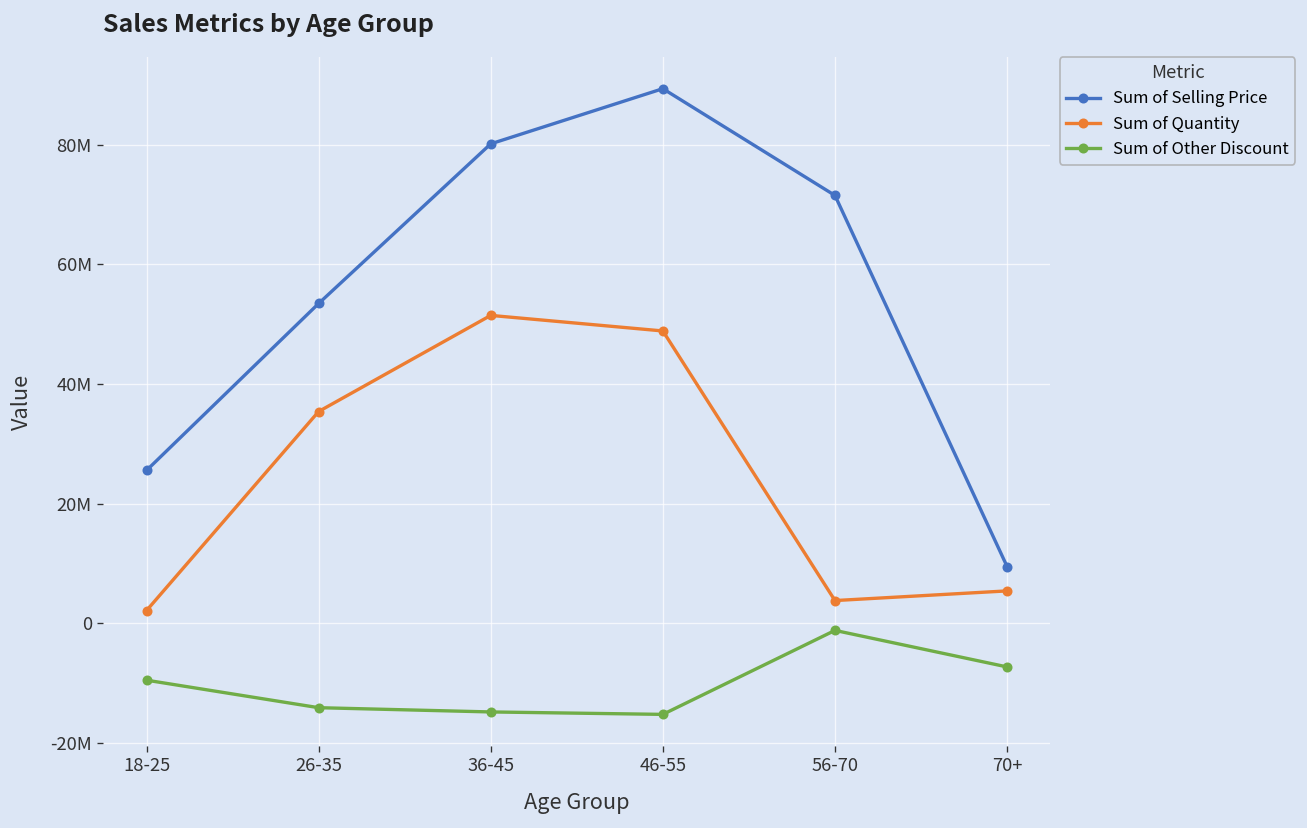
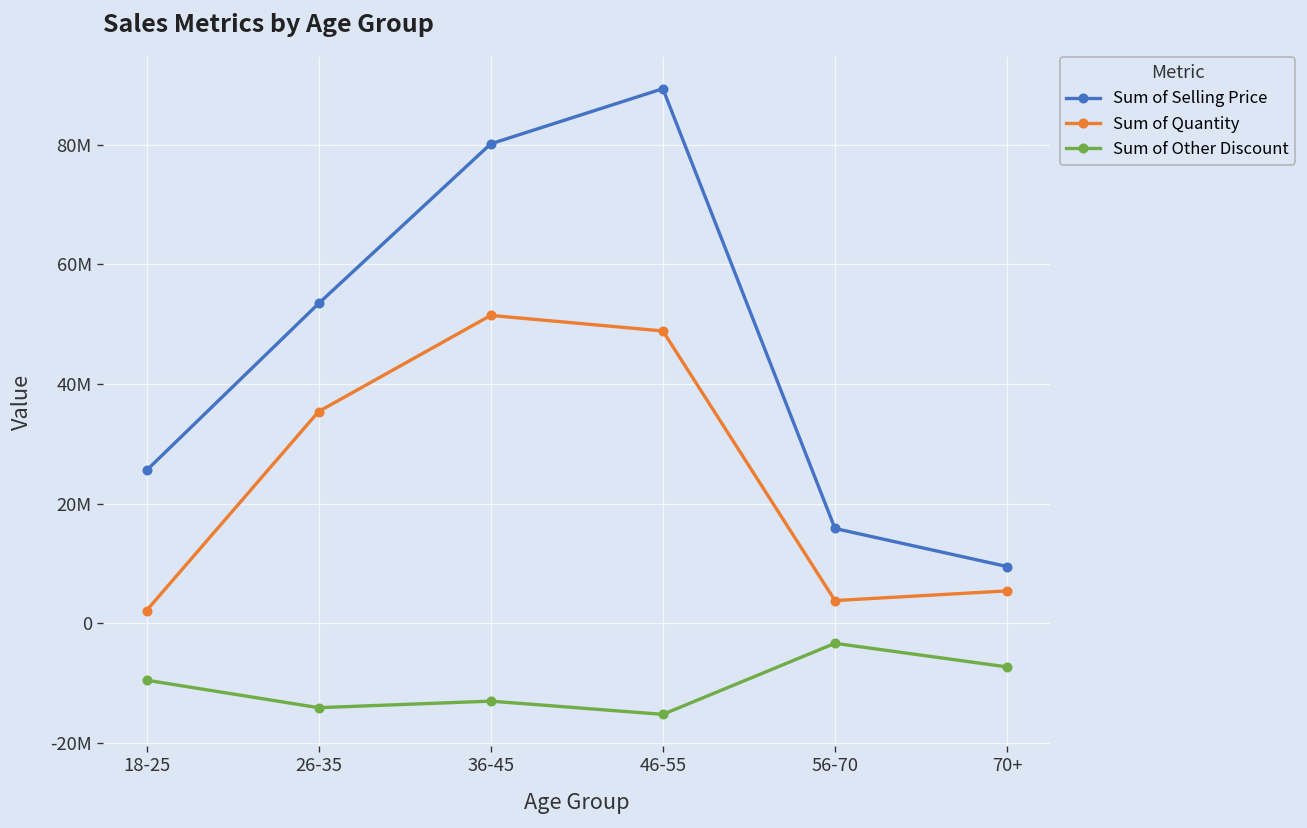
  {
    "Sum of Selling Price": {
      "18-25": 26000000,
      "26-35": 53000000,
      "36-45": 80000000,
      "46-55": 89000000,
-     "56-70": 72000000,
+     "56-70": 16000000,
      "70+": 9000000
    },
    "Sum of Quantity": {
      "18-25": 2000000,
      "26-35": 35000000,
      "36-45": 51000000,
      "46-55": 49000000,
      "56-70": 4000000,
      "70+": 5000000
    },
    "Sum of Other Discount": {
      "18-25": -9000000,
      "26-35": -14000000,
-     "36-45": -15000000,
+     "36-45": -13000000,
      "46-55": -15000000,
-     "56-70": -1000000,
+     "56-70": -3000000,
      "70+": -7000000
    }
  }
